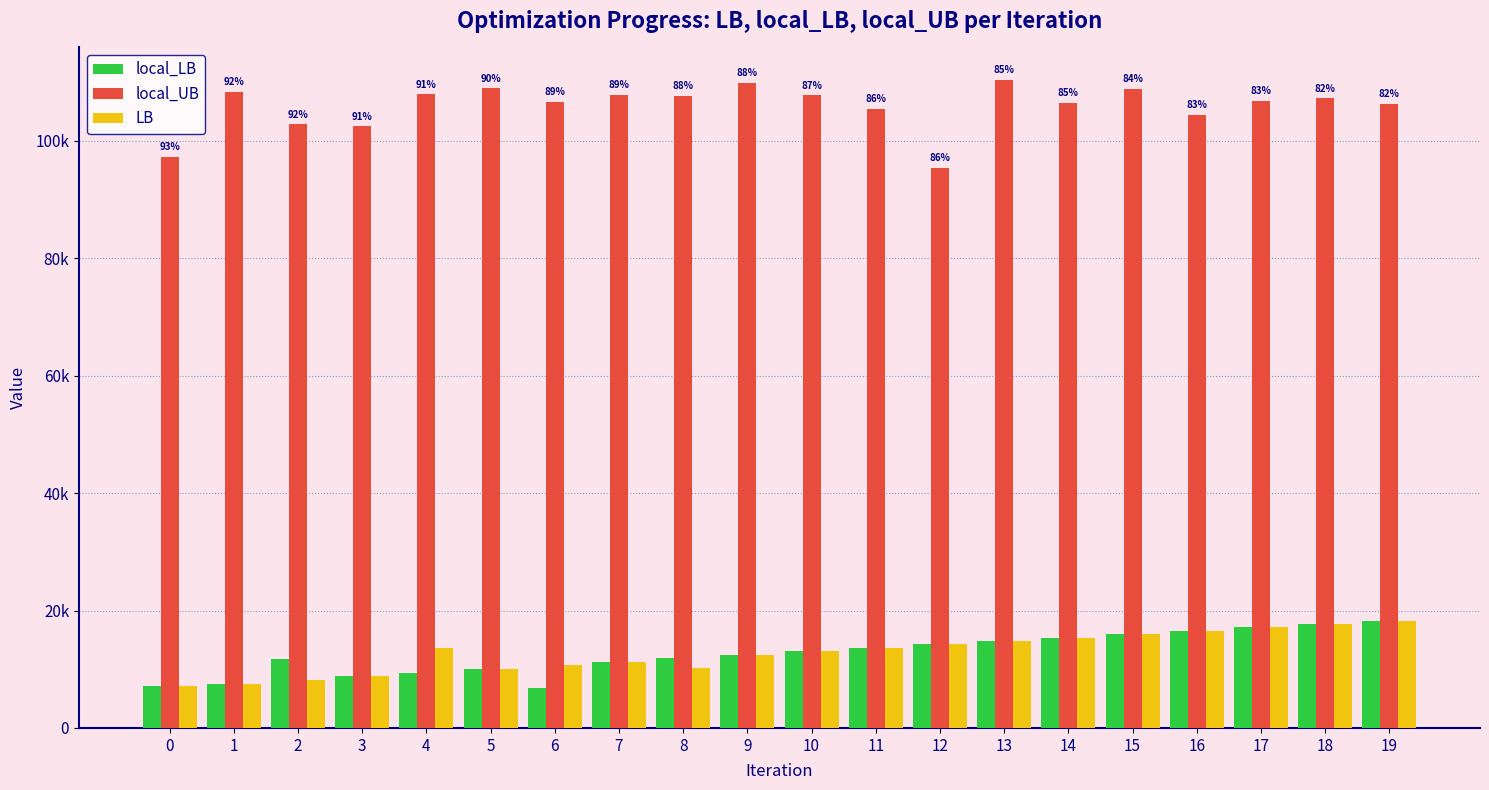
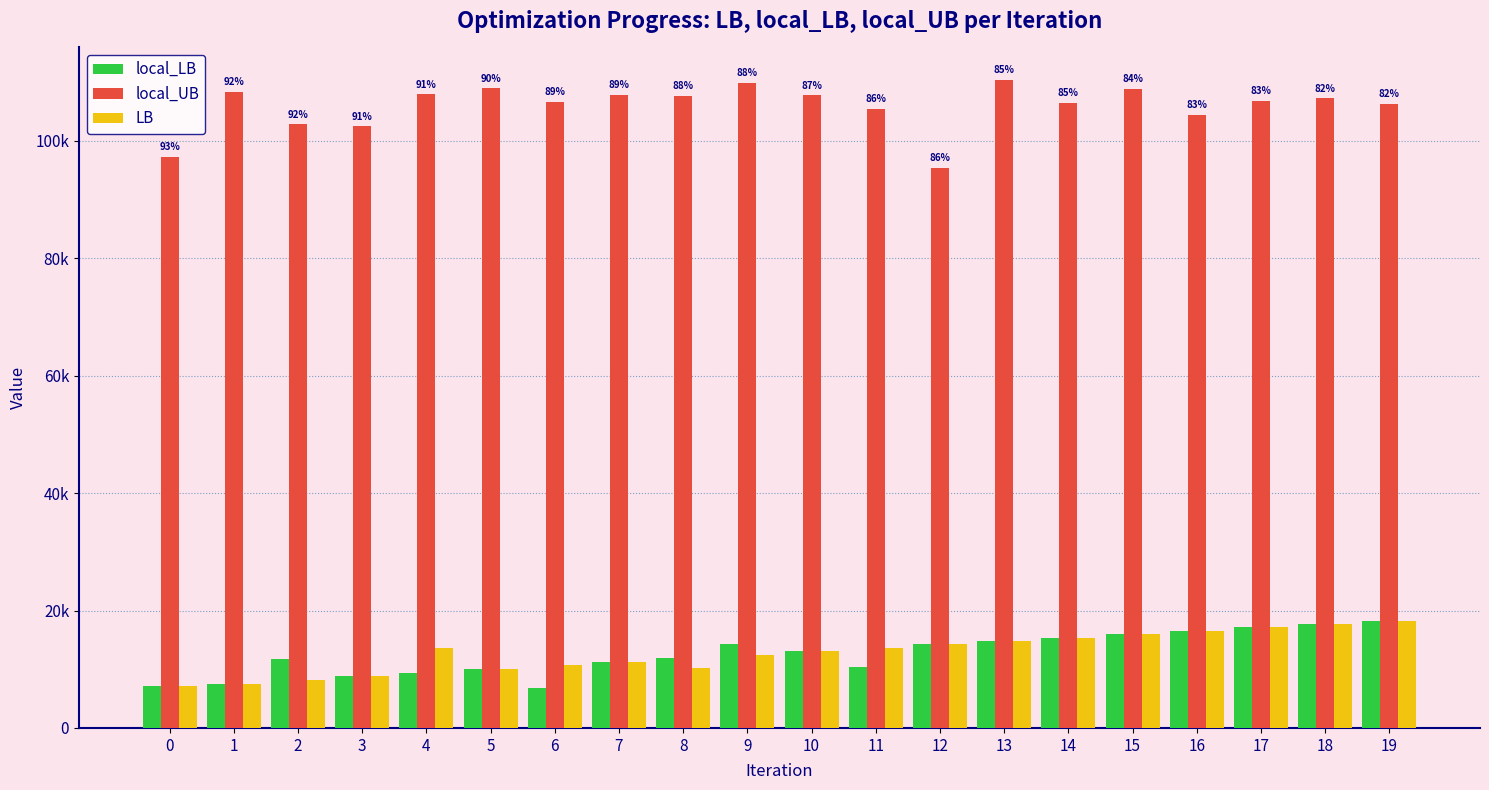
  {
    "local_LB": {
      "0": 7000,
      "1": 7000,
      "2": 12000,
      "3": 9000,
      "4": 9000,
      "5": 10000,
      "6": 7000,
      "7": 11000,
      "8": 12000,
-     "9": 12000,
+     "9": 14000,
      "10": 13000,
-     "11": 14000,
+     "11": 10000,
      "12": 14000,
      "13": 15000,
      "14": 15000,
      "15": 16000,
      "16": 17000,
      "17": 17000,
      "18": 18000,
      "19": 18000
    },
    "LB": {
      "0": 7000,
      "1": 7000,
      "2": 8000,
      "3": 9000,
      "4": 14000,
      "5": 10000,
      "6": 11000,
      "7": 11000,
      "8": 10000,
      "9": 12000,
      "10": 13000,
      "11": 14000,
      "12": 14000,
      "13": 15000,
      "14": 15000,
      "15": 16000,
      "16": 17000,
      "17": 17000,
      "18": 18000,
      "19": 18000
    }
  }
